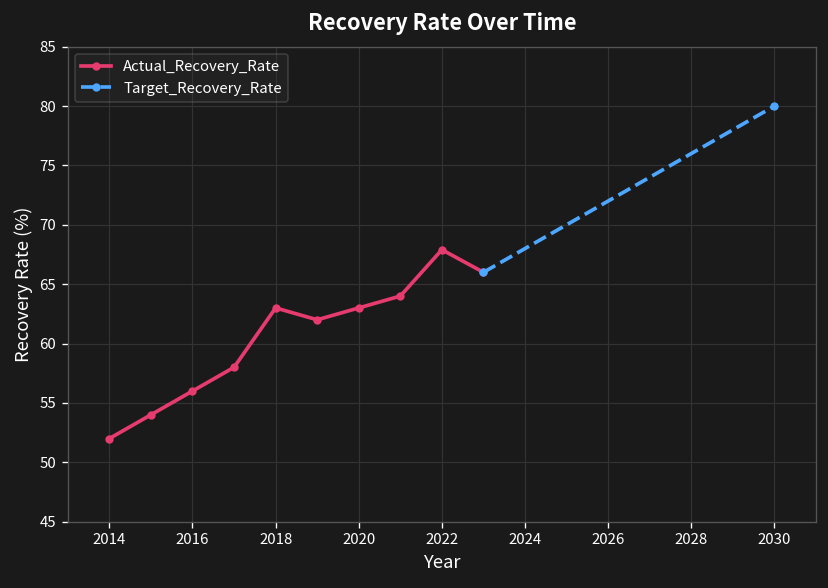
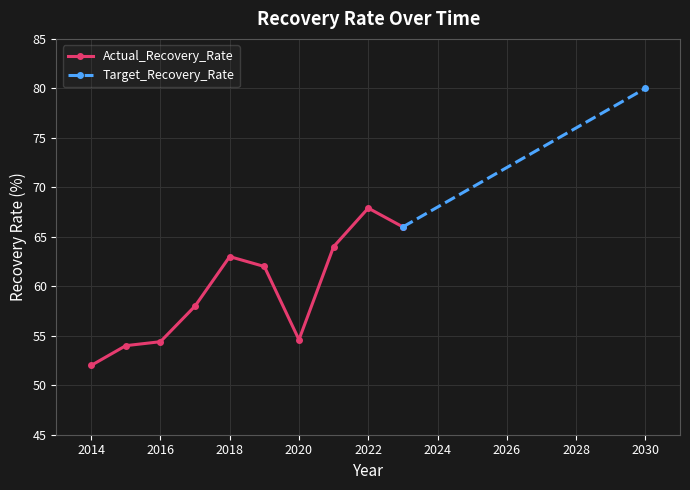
  {
    "Actual_Recovery_Rate": {
      "2014": 52,
-     "2016": 56,
+     "2016": 54,
      "2018": 63,
-     "2020": 63,
+     "2020": 55,
      "2022": 68
    },
    "Target_Recovery_Rate": {
      "2030": 80
    }
  }
